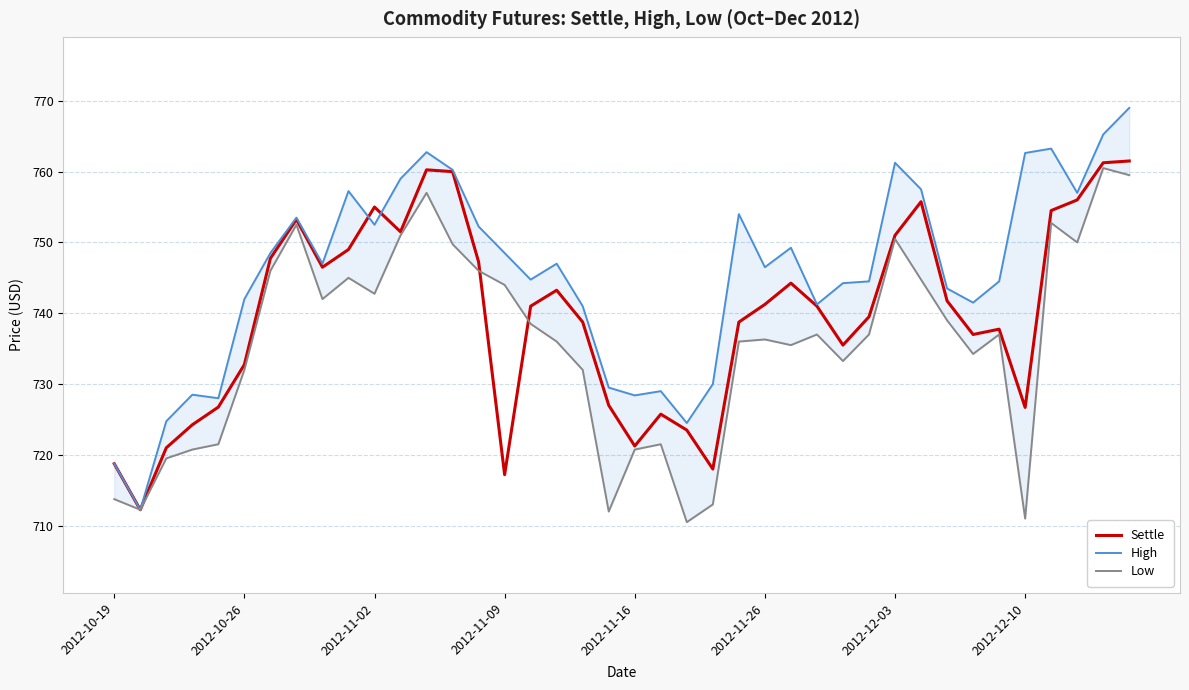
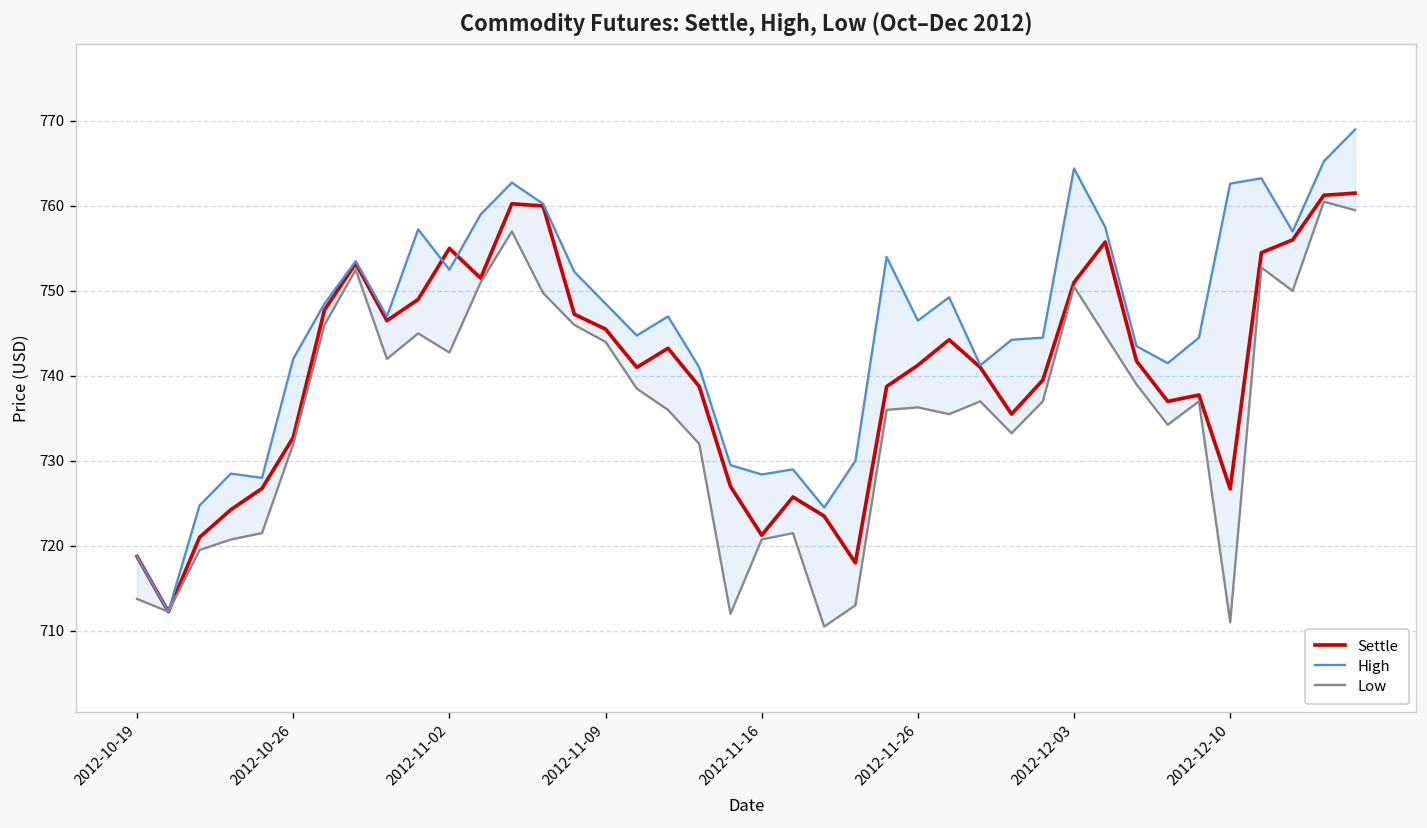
  {
    "Settle": {
      "2012-10-26": 733,
      "2012-11-02": 755,
-     "2012-11-09": 717,
+     "2012-11-09": 746,
      "2012-11-16": 721,
      "2012-11-26": 741,
      "2012-12-03": 751,
      "2012-12-10": 727
    },
    "High": {
      "2012-10-26": 742,
      "2012-11-02": 753,
      "2012-11-09": 749,
      "2012-11-16": 728,
      "2012-11-26": 747,
-     "2012-12-03": 761,
+     "2012-12-03": 764,
      "2012-12-10": 763
    },
    "Low": {
      "2012-10-19": 714,
      "2012-10-26": 732,
      "2012-11-02": 743,
      "2012-11-09": 744,
      "2012-11-16": 721,
      "2012-11-26": 736,
      "2012-12-03": 751,
      "2012-12-10": 711
    }
  }
